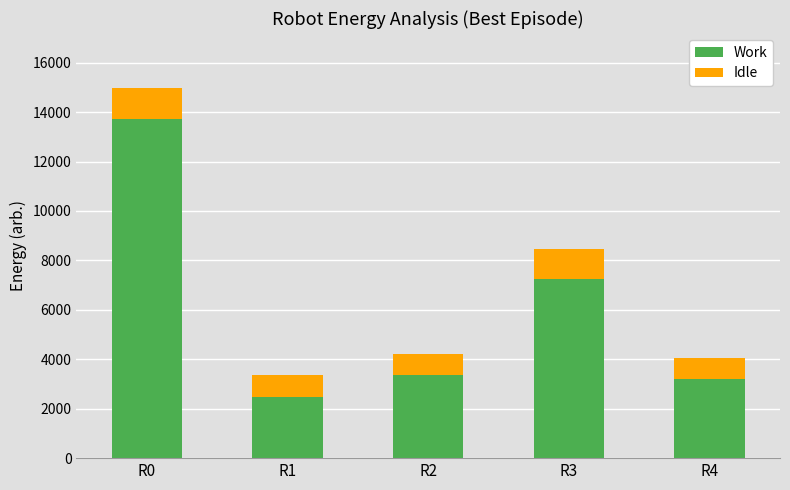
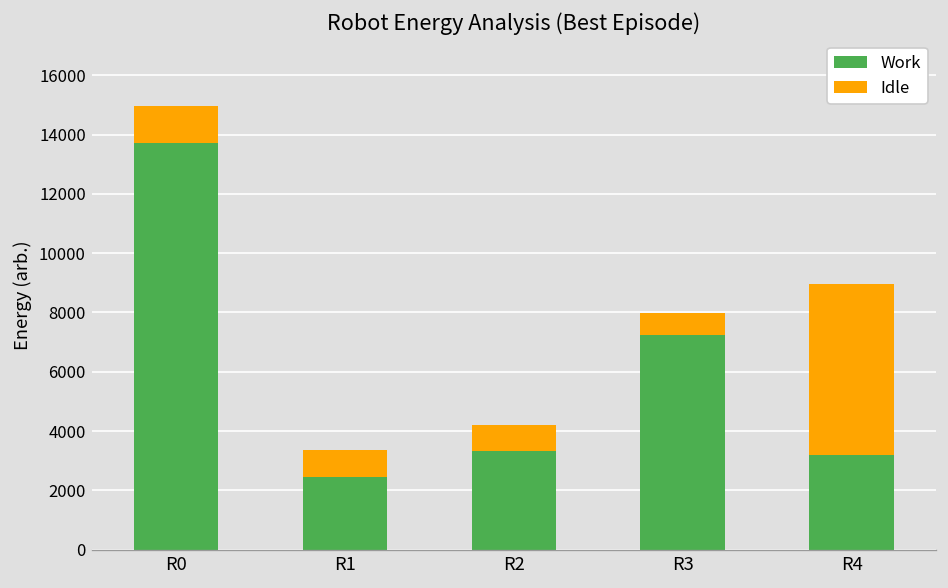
  {
    "Work": {
      "R0": 13700,
      "R1": 2500,
      "R2": 3300,
      "R3": 7200,
      "R4": 3200
    },
    "Idle": {
      "R0": 1200,
      "R1": 900,
      "R2": 900,
-     "R3": 1200,
-     "R4": 900
+     "R3": 700,
+     "R4": 5800
    }
  }
